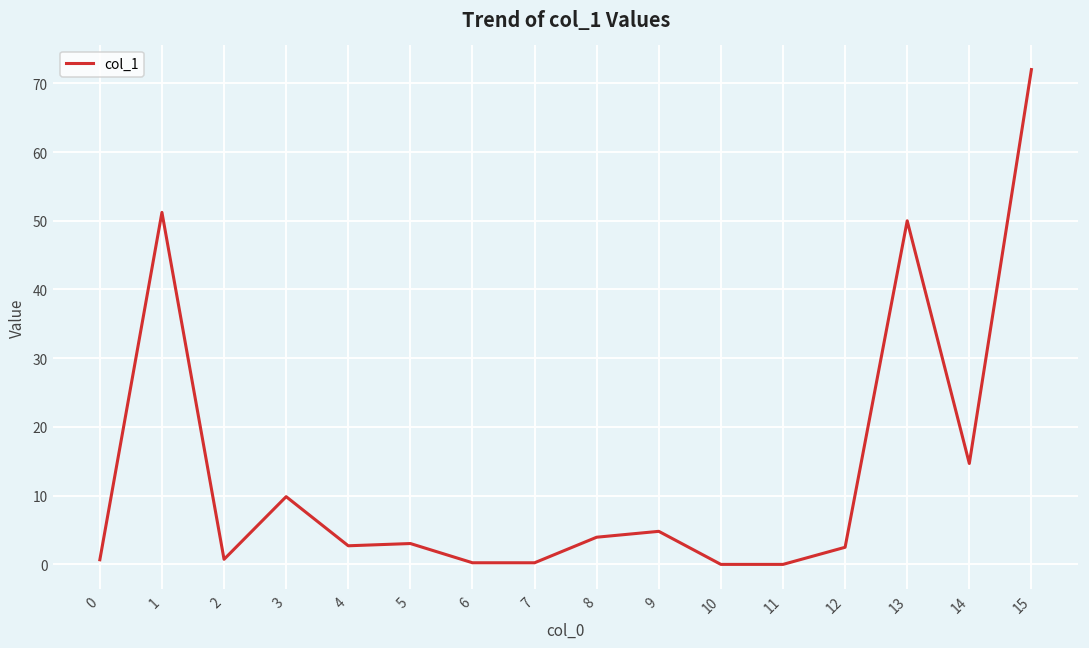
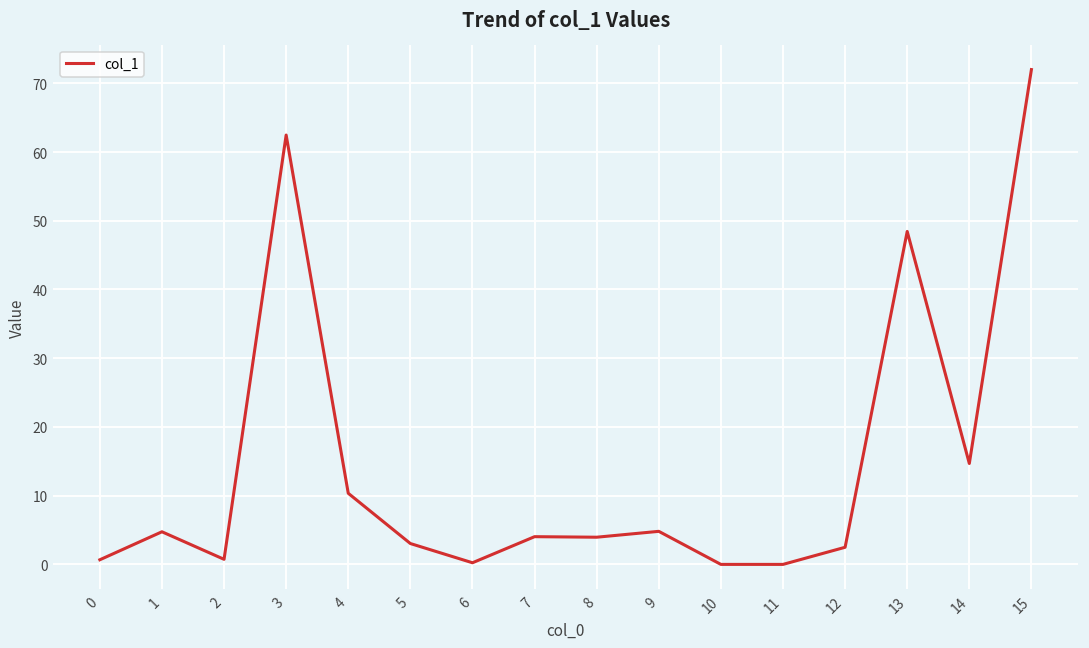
  {
    "0": 1,
-   "1": 51,
+   "1": 5,
    "2": 1,
-   "3": 10,
-   "4": 3,
+   "3": 62,
+   "4": 10,
    "5": 3,
    "6": 0,
-   "7": 0,
+   "7": 4,
    "8": 4,
    "9": 5,
    "10": 0,
    "11": 0,
    "12": 2,
-   "13": 50,
+   "13": 48,
    "14": 15,
    "15": 72
  }
